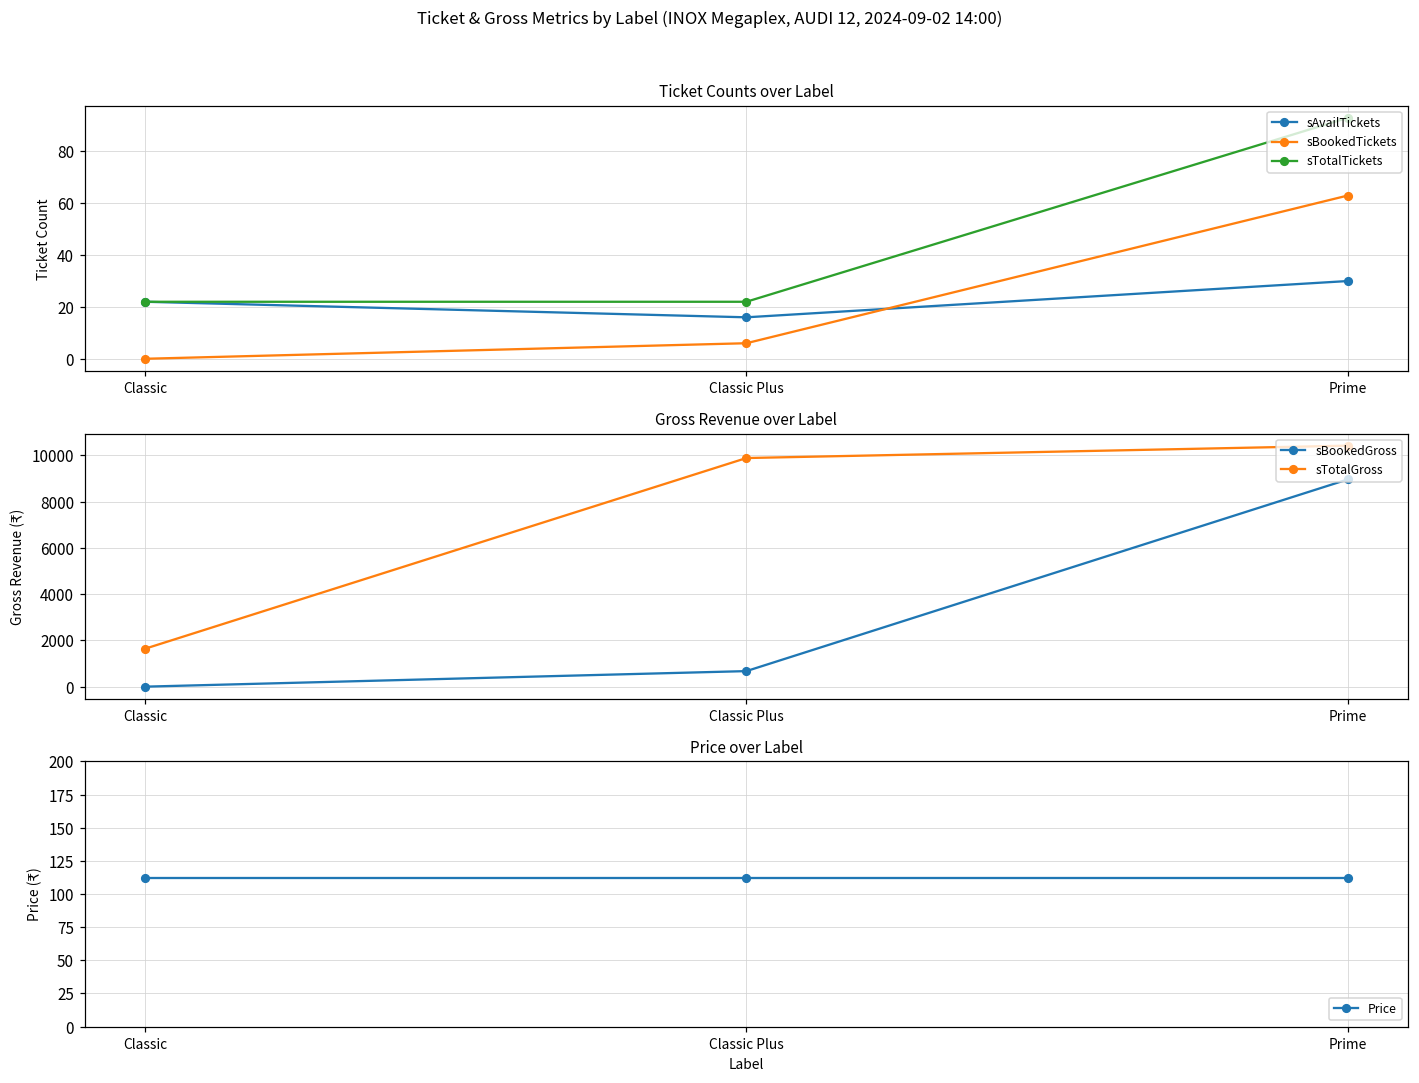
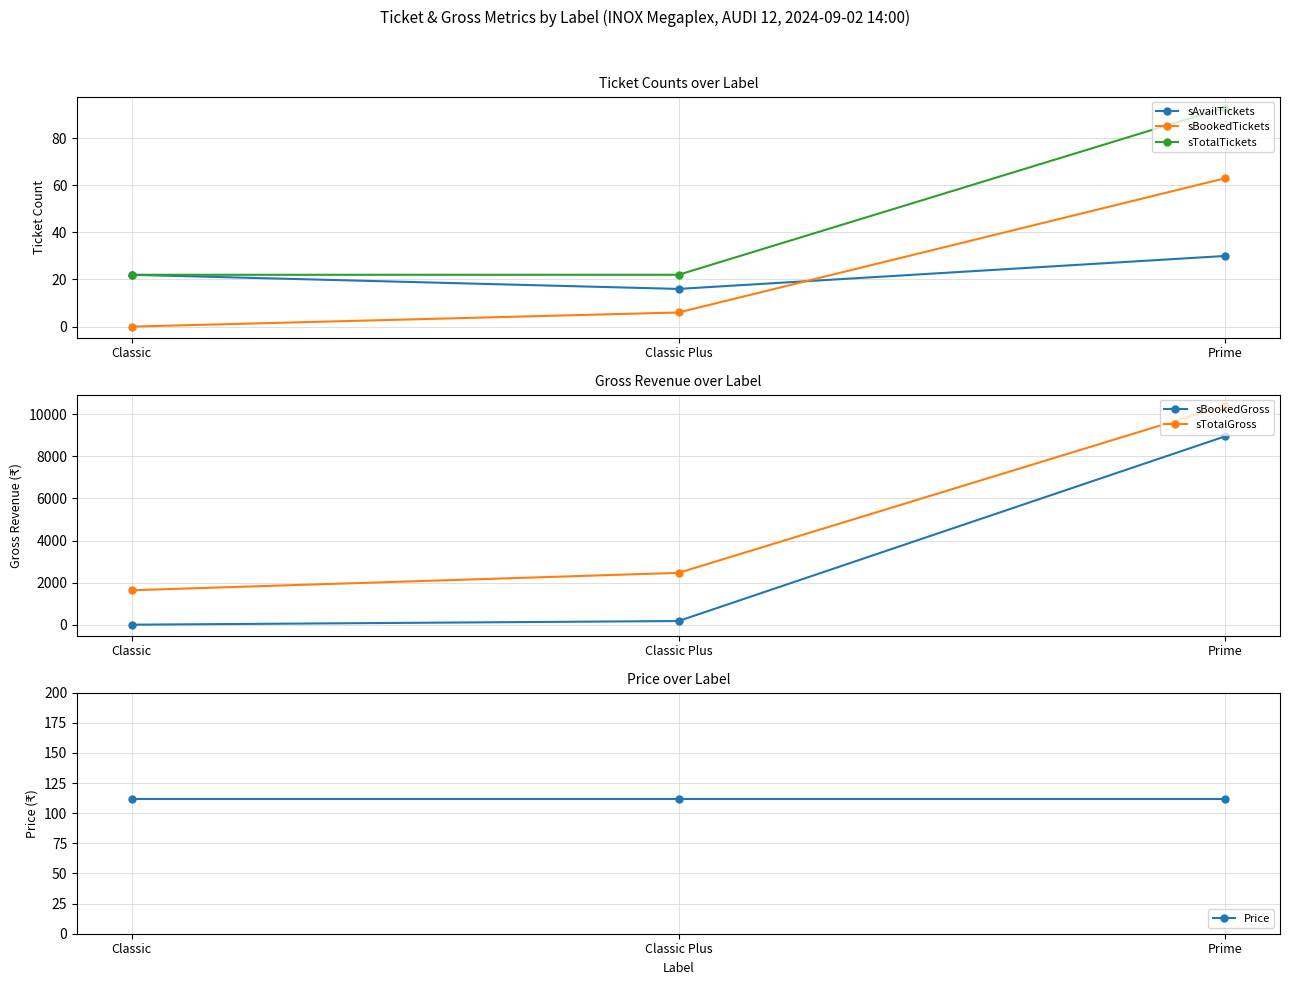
  {
    "Ticket Counts over Label": {
      "sAvailTickets": {
        "Classic Plus": 16,
        "Prime": 30
      },
      "sBookedTickets": {
        "Classic": 0,
        "Classic Plus": 6,
        "Prime": 63
      },
      "sTotalTickets": {
        "Classic Plus": 22
      }
    },
    "Gross Revenue over Label": {
      "sBookedGross": {
        "Classic": 0,
-       "Classic Plus": 700,
+       "Classic Plus": 200,
        "Prime": 9000
      },
      "sTotalGross": {
        "Classic": 1600,
-       "Classic Plus": 9900
+       "Classic Plus": 2500
      }
    },
    "Price over Label": {
      "Classic": 112,
      "Classic Plus": 112,
      "Prime": 112
    }
  }
